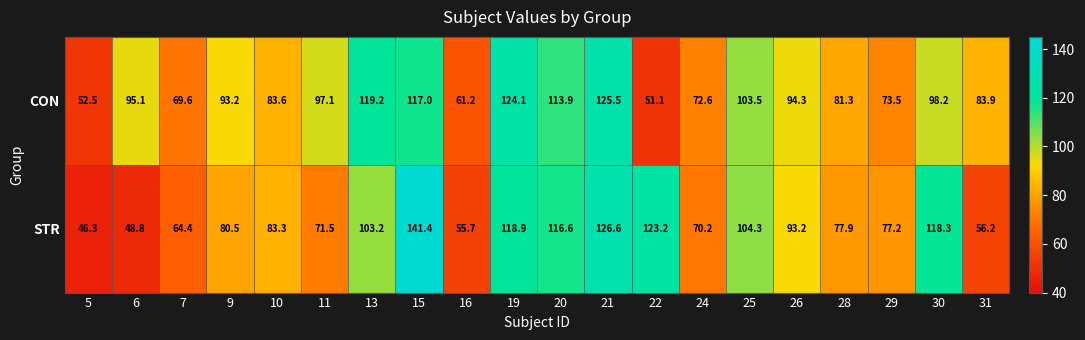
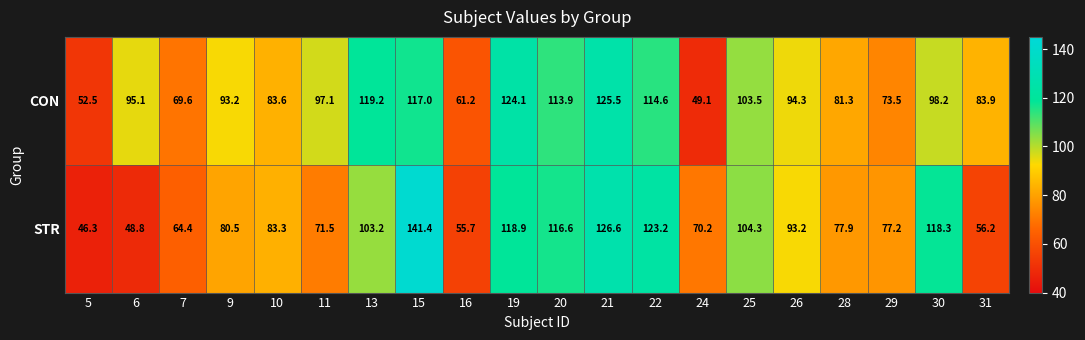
  {
    "CON": {
      "5": 52.5,
      "6": 95.1,
      "7": 69.6,
      "9": 93.2,
      "10": 83.6,
      "11": 97.1,
      "13": 119.2,
      "15": 117.0,
      "16": 61.2,
      "19": 124.1,
      "20": 113.9,
      "21": 125.5,
-     "22": 51.1,
-     "24": 72.6,
+     "22": 114.6,
+     "24": 49.1,
      "25": 103.5,
      "26": 94.3,
      "28": 81.3,
      "29": 73.5,
      "30": 98.2,
      "31": 83.9
    },
    "STR": {
      "5": 46.3,
      "6": 48.8,
      "7": 64.4,
      "9": 80.5,
      "10": 83.3,
      "11": 71.5,
      "13": 103.2,
      "15": 141.4,
      "16": 55.7,
      "19": 118.9,
      "20": 116.6,
      "21": 126.6,
      "22": 123.2,
      "24": 70.2,
      "25": 104.3,
      "26": 93.2,
      "28": 77.9,
      "29": 77.2,
      "30": 118.3,
      "31": 56.2
    }
  }
